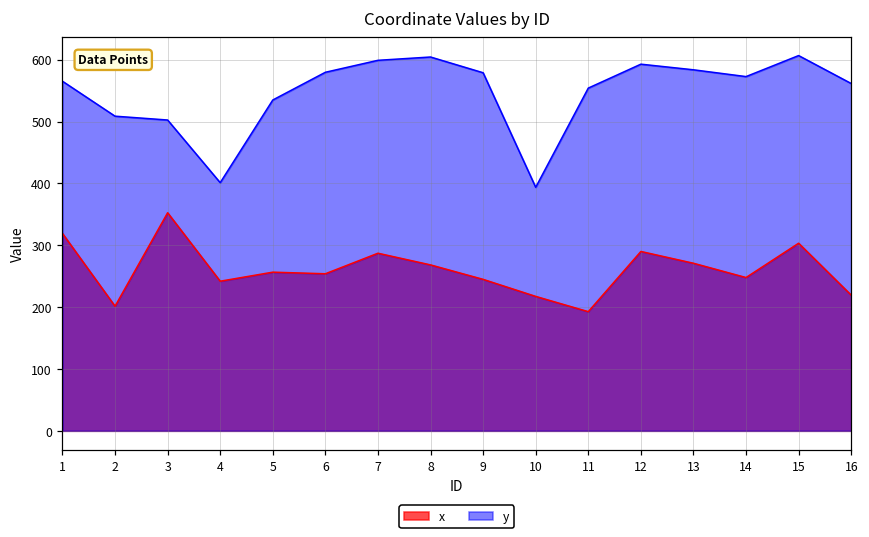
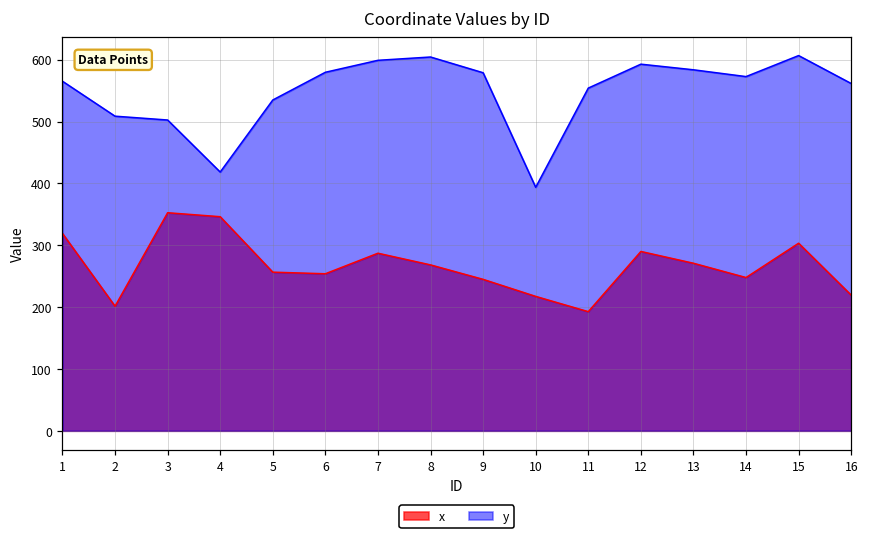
  {
    "x": {
      "1": 320,
      "2": 200,
      "3": 350,
-     "4": 240,
+     "4": 350,
      "5": 260,
      "6": 250,
      "7": 290,
      "8": 270,
      "9": 240,
      "10": 220,
      "11": 190,
      "12": 290,
      "13": 270,
      "14": 250,
      "15": 300,
      "16": 220
    },
    "y": {
      "1": 570,
      "2": 510,
      "3": 500,
-     "4": 400,
+     "4": 420,
      "5": 530,
      "6": 580,
      "7": 600,
      "8": 600,
      "9": 580,
      "10": 390,
      "11": 550,
      "12": 590,
      "13": 580,
      "14": 570,
      "15": 610,
      "16": 560
    }
  }
